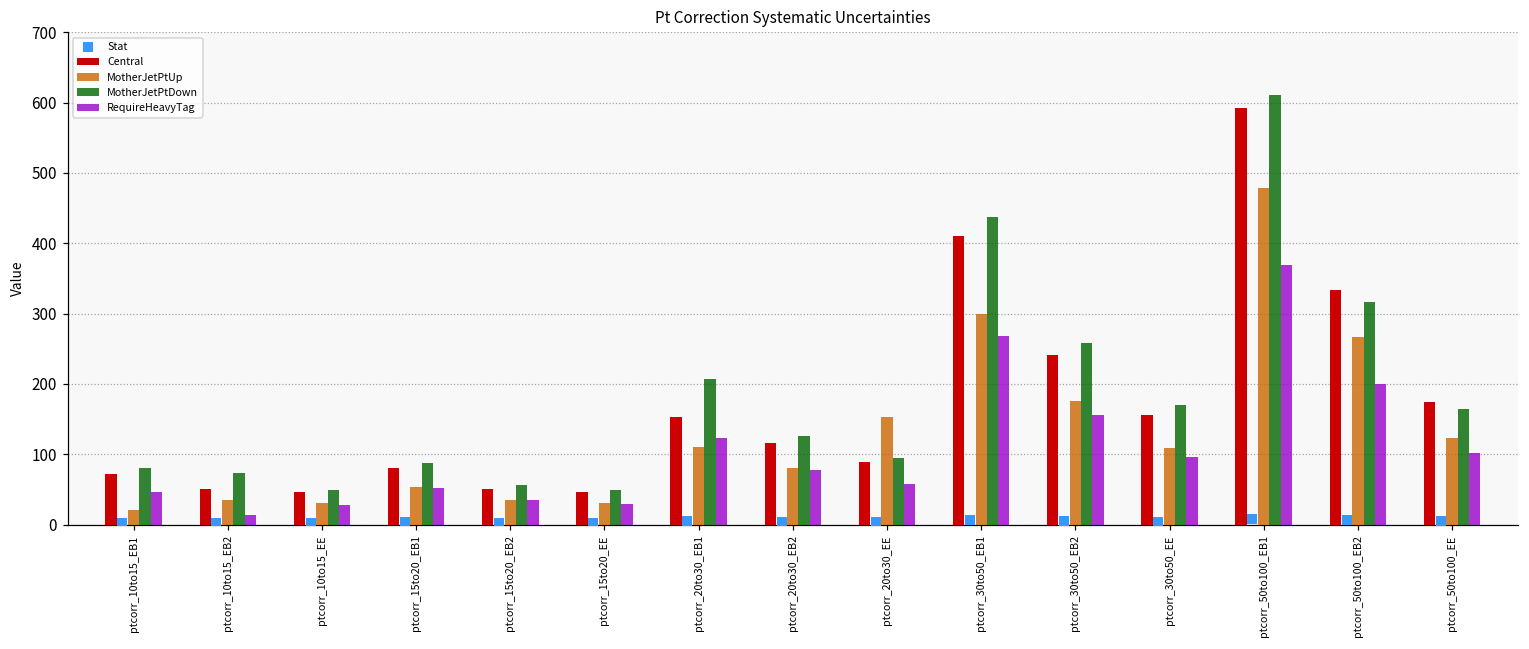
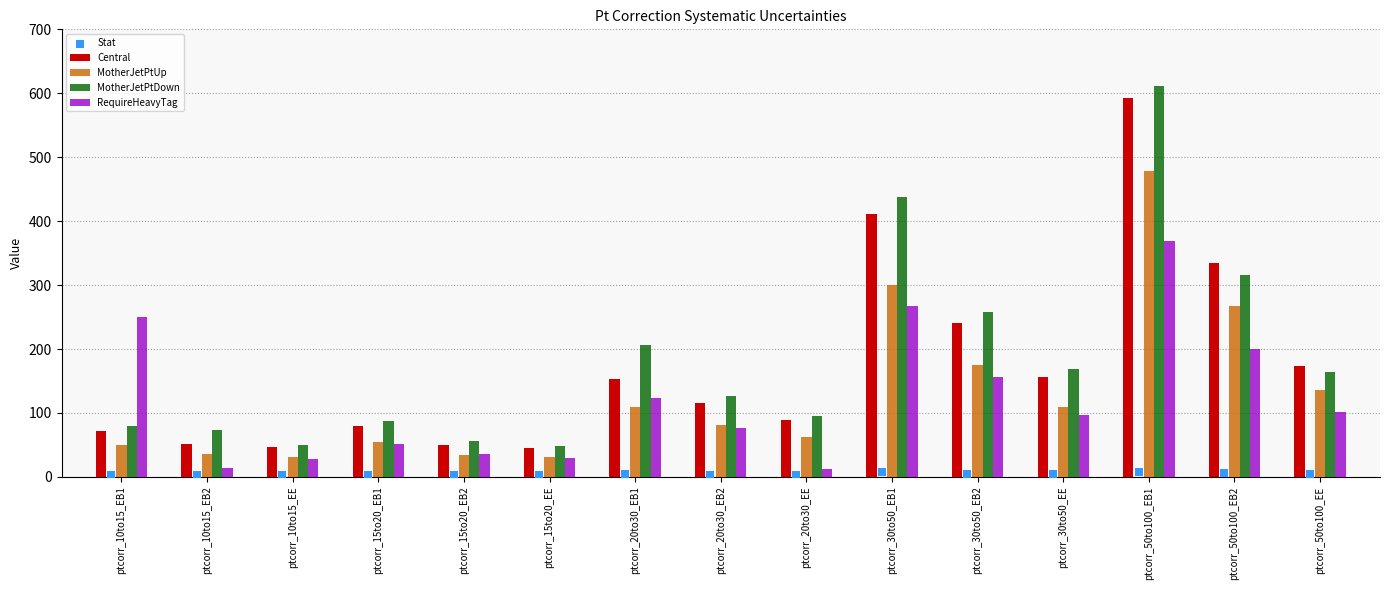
  {
    "Central": {
      "ptcorr_10to15_EB1": 70,
      "ptcorr_10to15_EB2": 50,
      "ptcorr_10to15_EE": 50,
      "ptcorr_15to20_EB1": 80,
      "ptcorr_15to20_EB2": 50,
      "ptcorr_15to20_EE": 50,
      "ptcorr_20to30_EB1": 150,
      "ptcorr_20to30_EB2": 120,
      "ptcorr_20to30_EE": 90,
      "ptcorr_30to50_EB1": 410,
      "ptcorr_30to50_EB2": 240,
      "ptcorr_30to50_EE": 160,
      "ptcorr_50to100_EB1": 590,
      "ptcorr_50to100_EB2": 330,
      "ptcorr_50to100_EE": 170
    },
    "MotherJetPtUp": {
-     "ptcorr_10to15_EB1": 20,
+     "ptcorr_10to15_EB1": 50,
      "ptcorr_10to15_EB2": 40,
      "ptcorr_10to15_EE": 30,
      "ptcorr_15to20_EB1": 50,
      "ptcorr_15to20_EB2": 30,
      "ptcorr_15to20_EE": 30,
      "ptcorr_20to30_EB1": 110,
      "ptcorr_20to30_EB2": 80,
-     "ptcorr_20to30_EE": 150,
+     "ptcorr_20to30_EE": 60,
      "ptcorr_30to50_EB1": 300,
      "ptcorr_30to50_EB2": 180,
      "ptcorr_30to50_EE": 110,
      "ptcorr_50to100_EB1": 480,
      "ptcorr_50to100_EB2": 270,
-     "ptcorr_50to100_EE": 120
+     "ptcorr_50to100_EE": 140
    },
    "MotherJetPtDown": {
      "ptcorr_10to15_EB1": 80,
      "ptcorr_10to15_EB2": 70,
      "ptcorr_10to15_EE": 50,
      "ptcorr_15to20_EB1": 90,
      "ptcorr_15to20_EB2": 60,
      "ptcorr_15to20_EE": 50,
      "ptcorr_20to30_EB1": 210,
      "ptcorr_20to30_EB2": 130,
      "ptcorr_20to30_EE": 100,
      "ptcorr_30to50_EB1": 440,
      "ptcorr_30to50_EB2": 260,
      "ptcorr_30to50_EE": 170,
      "ptcorr_50to100_EB1": 610,
      "ptcorr_50to100_EB2": 320,
      "ptcorr_50to100_EE": 160
    },
    "RequireHeavyTag": {
-     "ptcorr_10to15_EB1": 50,
+     "ptcorr_10to15_EB1": 250,
      "ptcorr_10to15_EB2": 10,
      "ptcorr_10to15_EE": 30,
      "ptcorr_15to20_EB1": 50,
      "ptcorr_15to20_EB2": 40,
      "ptcorr_15to20_EE": 30,
      "ptcorr_20to30_EB1": 120,
      "ptcorr_20to30_EB2": 80,
-     "ptcorr_20to30_EE": 60,
+     "ptcorr_20to30_EE": 10,
      "ptcorr_30to50_EB1": 270,
      "ptcorr_30to50_EB2": 160,
      "ptcorr_30to50_EE": 100,
      "ptcorr_50to100_EB1": 370,
      "ptcorr_50to100_EB2": 200,
      "ptcorr_50to100_EE": 100
    }
  }
